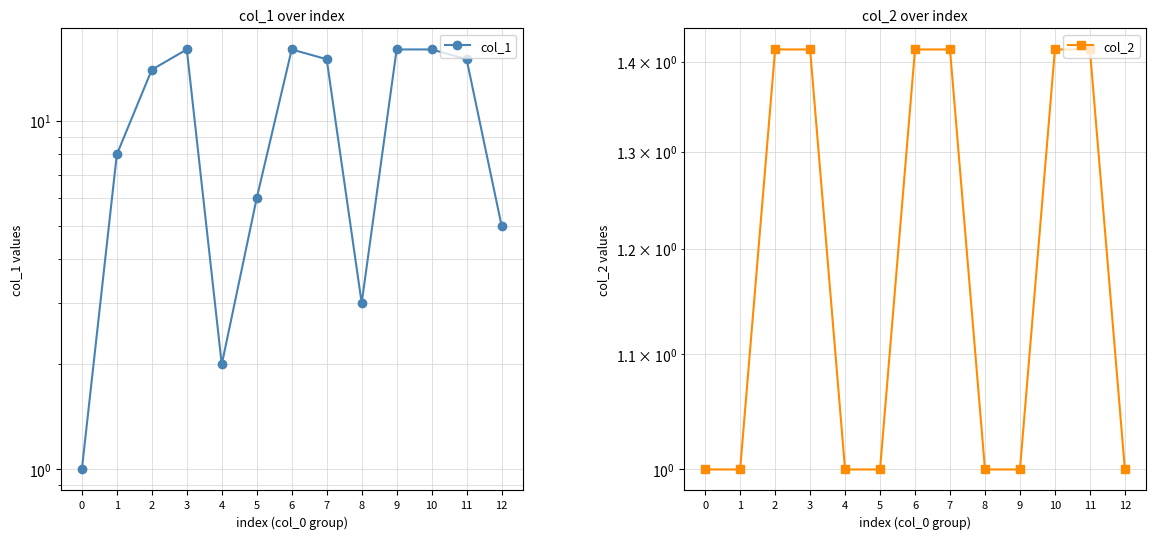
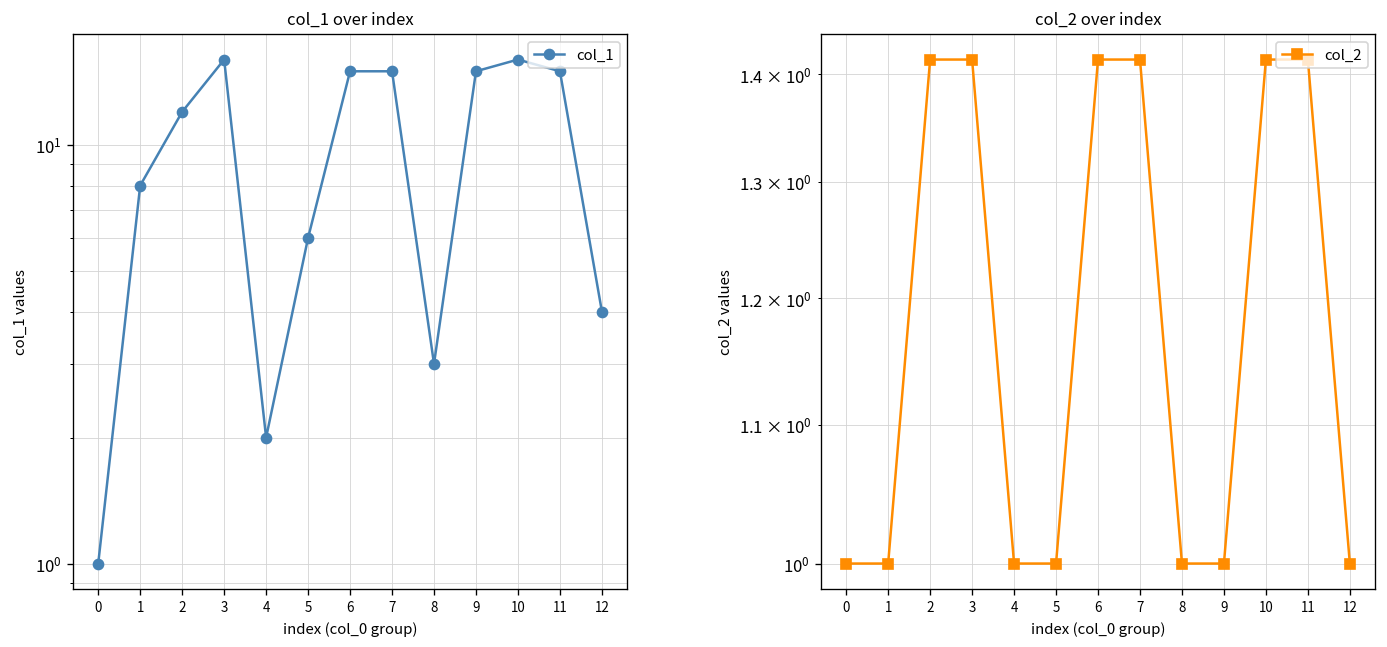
  {
    "col_1 over index": {
      "0": 1,
      "1": 8,
-     "2": 14,
+     "2": 12,
      "3": 16,
      "4": 2,
      "5": 6,
-     "6": 16,
+     "6": 15,
      "7": 15,
      "8": 3,
-     "9": 16,
+     "9": 15,
      "10": 16,
      "11": 15,
-     "12": 5
+     "12": 4
    }
  }
